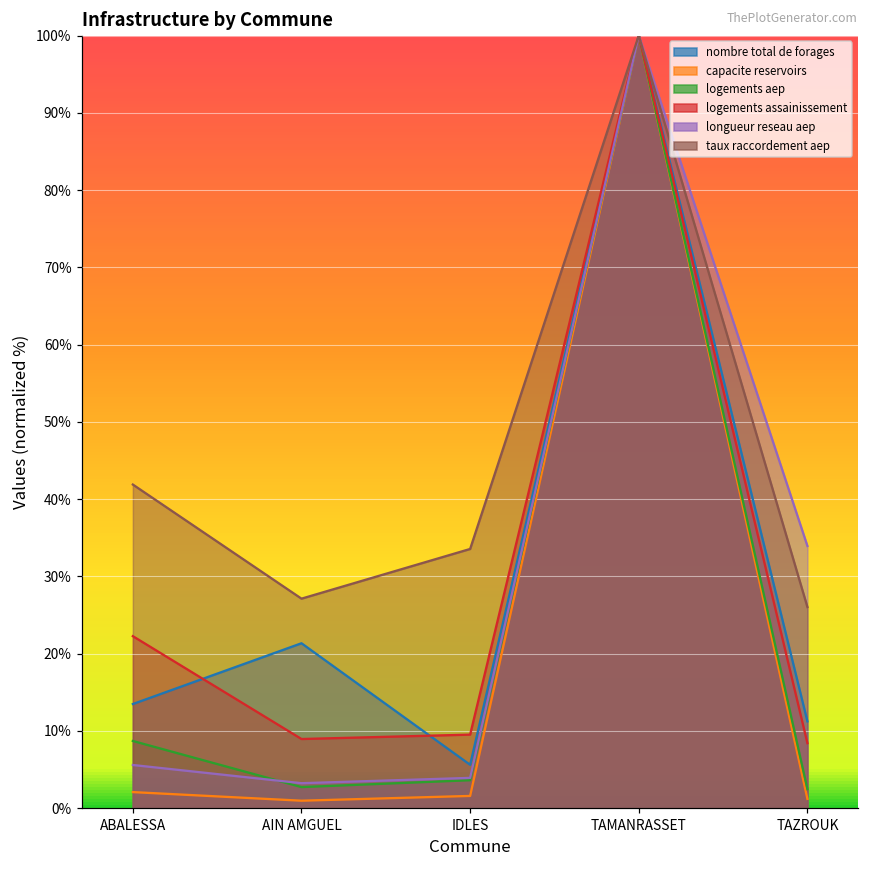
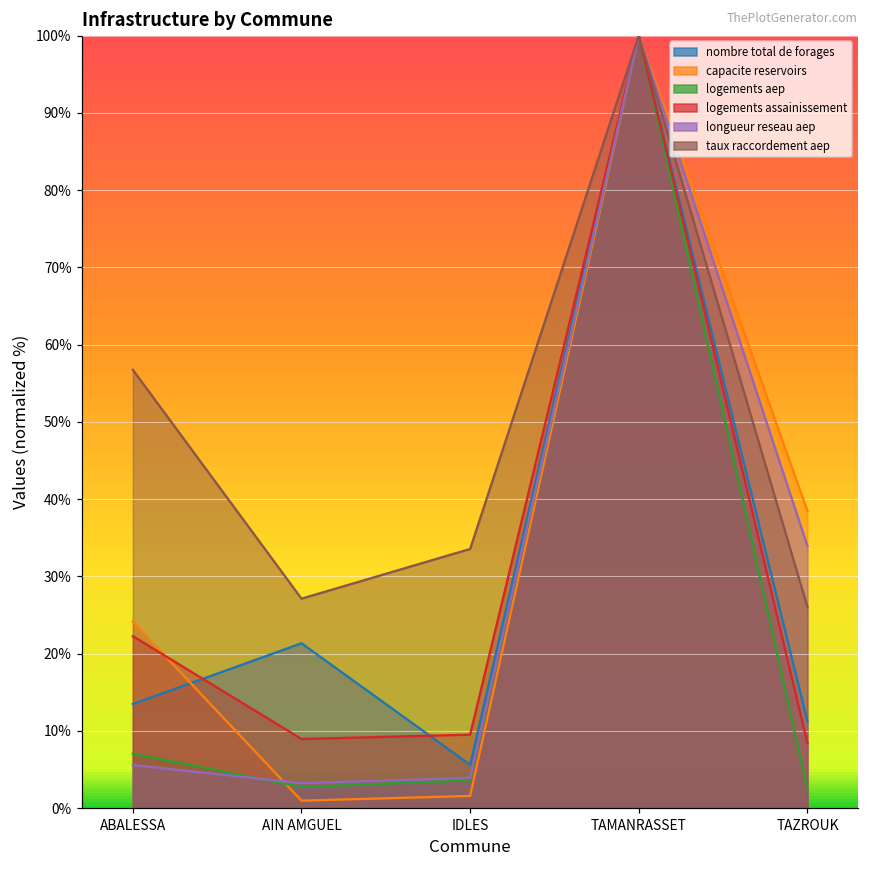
  {
    "nombre total de forages": {
      "ABALESSA": "13%",
      "AIN AMGUEL": "21%",
      "IDLES": "6%",
      "TAZROUK": "11%"
    },
    "capacite reservoirs": {
-     "ABALESSA": "2%",
+     "ABALESSA": "24%",
      "AIN AMGUEL": "1%",
      "IDLES": "2%",
-     "TAZROUK": "1%"
+     "TAZROUK": "38%"
    },
    "logements aep": {
-     "ABALESSA": "9%",
+     "ABALESSA": "7%",
      "AIN AMGUEL": "3%",
      "TAZROUK": "2%"
    },
    "logements assainissement": {
      "ABALESSA": "22%",
      "AIN AMGUEL": "9%",
      "IDLES": "10%",
      "TAZROUK": "8%"
    },
    "longueur reseau aep": {
      "ABALESSA": "6%",
      "AIN AMGUEL": "3%",
      "TAZROUK": "34%"
    },
    "taux raccordement aep": {
-     "ABALESSA": "42%",
+     "ABALESSA": "57%",
      "AIN AMGUEL": "27%",
      "IDLES": "34%",
      "TAZROUK": "26%"
    }
  }
